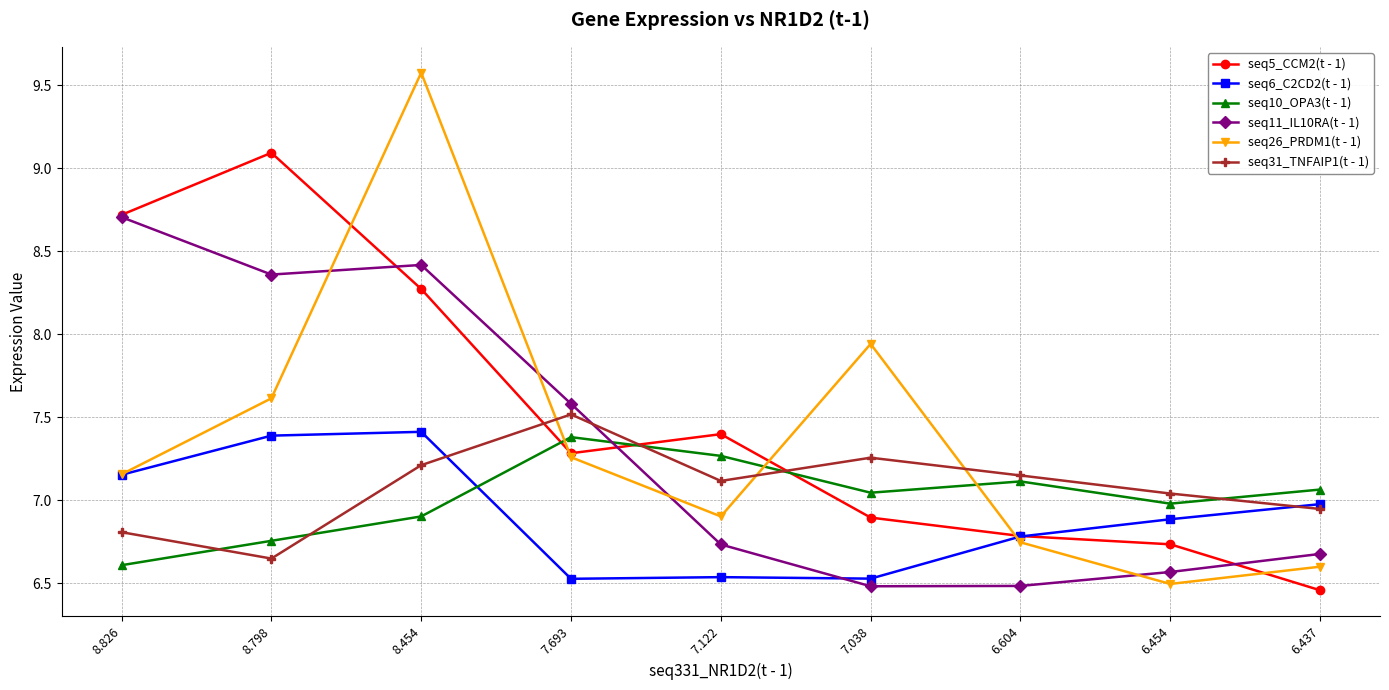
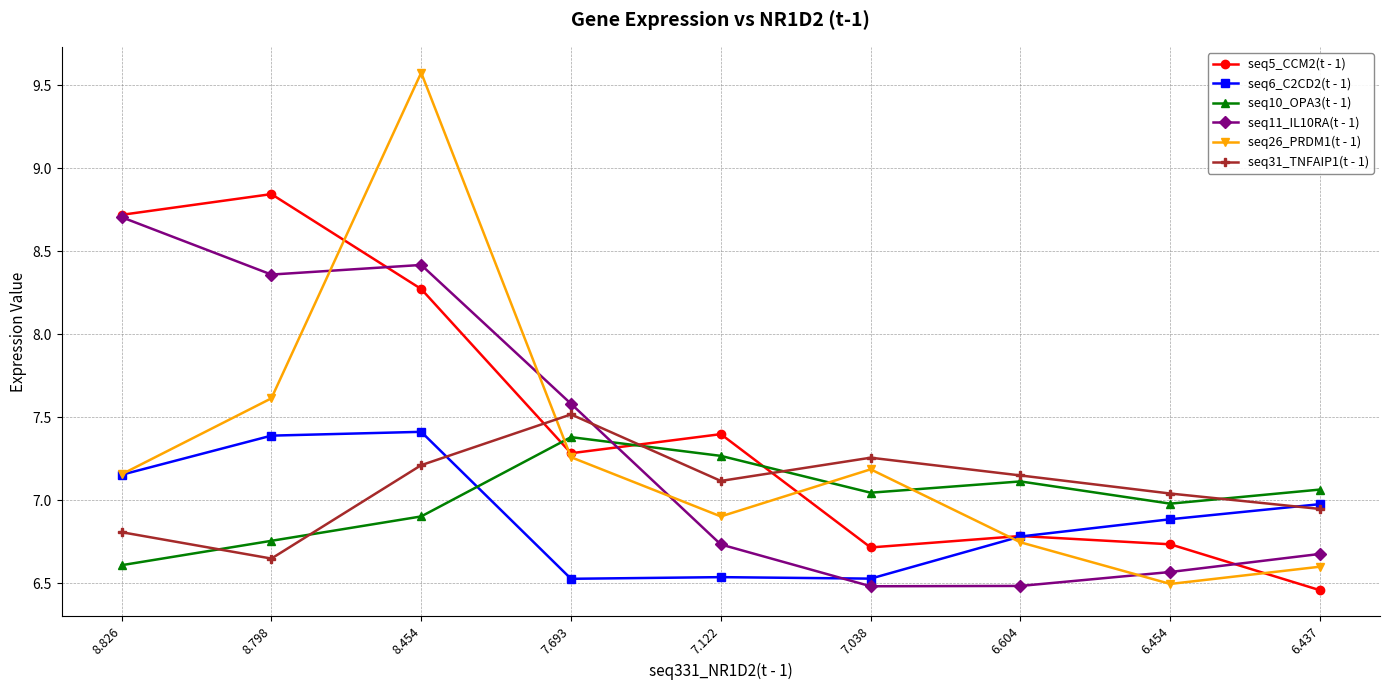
  {
    "seq5_CCM2(t - 1)": {
-     "8.798": 9.09,
+     "8.798": 8.85,
      "8.454": 8.27,
      "7.693": 7.28,
      "7.122": 7.40,
-     "7.038": 6.90,
+     "7.038": 6.72,
      "6.454": 6.73,
      "6.437": 6.46
    },
    "seq6_C2CD2(t - 1)": {
      "8.798": 7.39,
      "8.454": 7.41,
      "7.693": 6.53,
      "7.122": 6.54,
      "7.038": 6.53,
      "6.454": 6.89,
      "6.437": 6.98
    },
    "seq10_OPA3(t - 1)": {
      "8.826": 6.61,
      "8.798": 6.76,
      "8.454": 6.90,
      "7.693": 7.38,
      "7.122": 7.27,
      "7.038": 7.05,
      "6.604": 7.11,
      "6.454": 6.98,
      "6.437": 7.06
    },
    "seq11_IL10RA(t - 1)": {
      "8.798": 8.36,
      "8.454": 8.42,
      "7.693": 7.58,
      "7.122": 6.73,
      "7.038": 6.48,
      "6.604": 6.48,
      "6.454": 6.57,
      "6.437": 6.68
    },
    "seq26_PRDM1(t - 1)": {
      "8.798": 7.61,
      "8.454": 9.58,
      "7.693": 7.26,
      "7.122": 6.90,
-     "7.038": 7.94,
+     "7.038": 7.19,
      "6.604": 6.75,
      "6.454": 6.50,
      "6.437": 6.60
    },
    "seq31_TNFAIP1(t - 1)": {
      "8.826": 6.81,
      "8.798": 6.65,
      "8.454": 7.21,
      "7.693": 7.52,
      "7.122": 7.12,
      "7.038": 7.26,
      "6.604": 7.15,
      "6.454": 7.04,
      "6.437": 6.95
    }
  }
